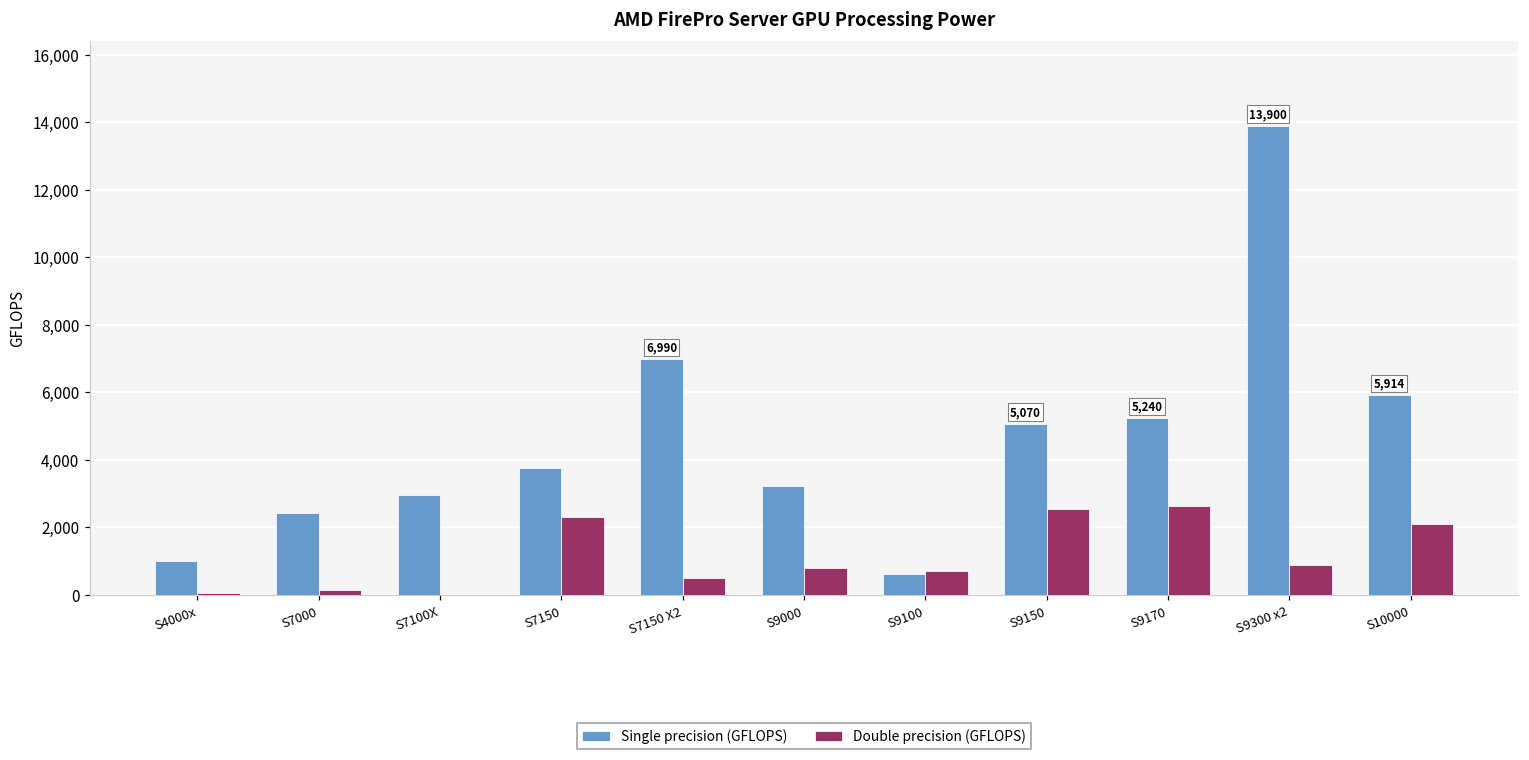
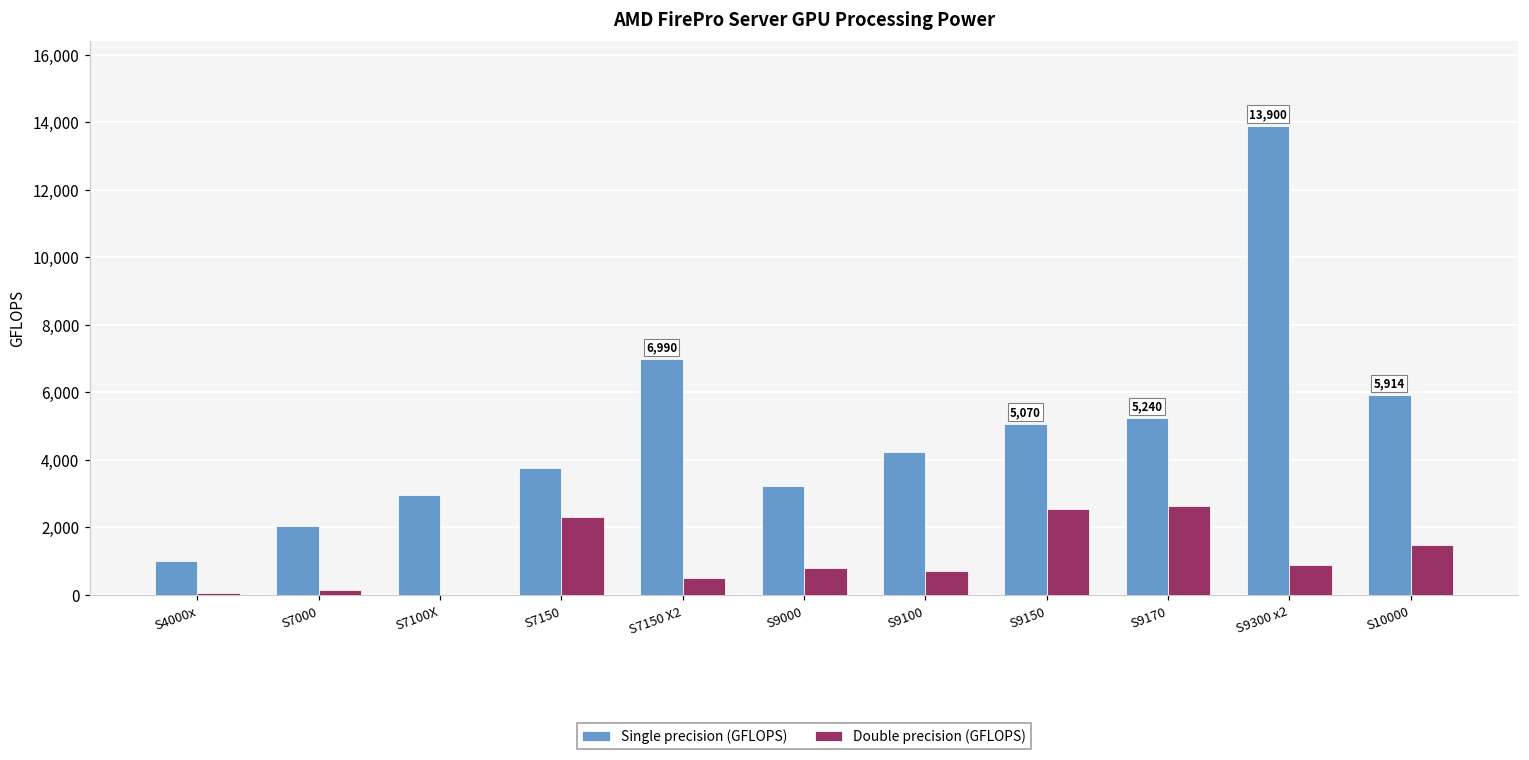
  {
    "Single precision (GFLOPS)": {
      "S4000x": "1,000",
-     "S7000": "2,400",
+     "S7000": "2,000",
      "S7100X": "3,000",
      "S7150": "3,800",
      "S9000": "3,200",
-     "S9100": "600"
+     "S9100": "4,200"
    },
    "Double precision (GFLOPS)": {
      "S7000": "200",
      "S7100X": "0",
      "S7150": "2,300",
      "S7150 X2": "500",
      "S9000": "800",
      "S9100": "700",
      "S9150": "2,500",
      "S9170": "2,600",
      "S9300 x2": "900",
-     "S10000": "2,100"
+     "S10000": "1,500"
    }
  }
